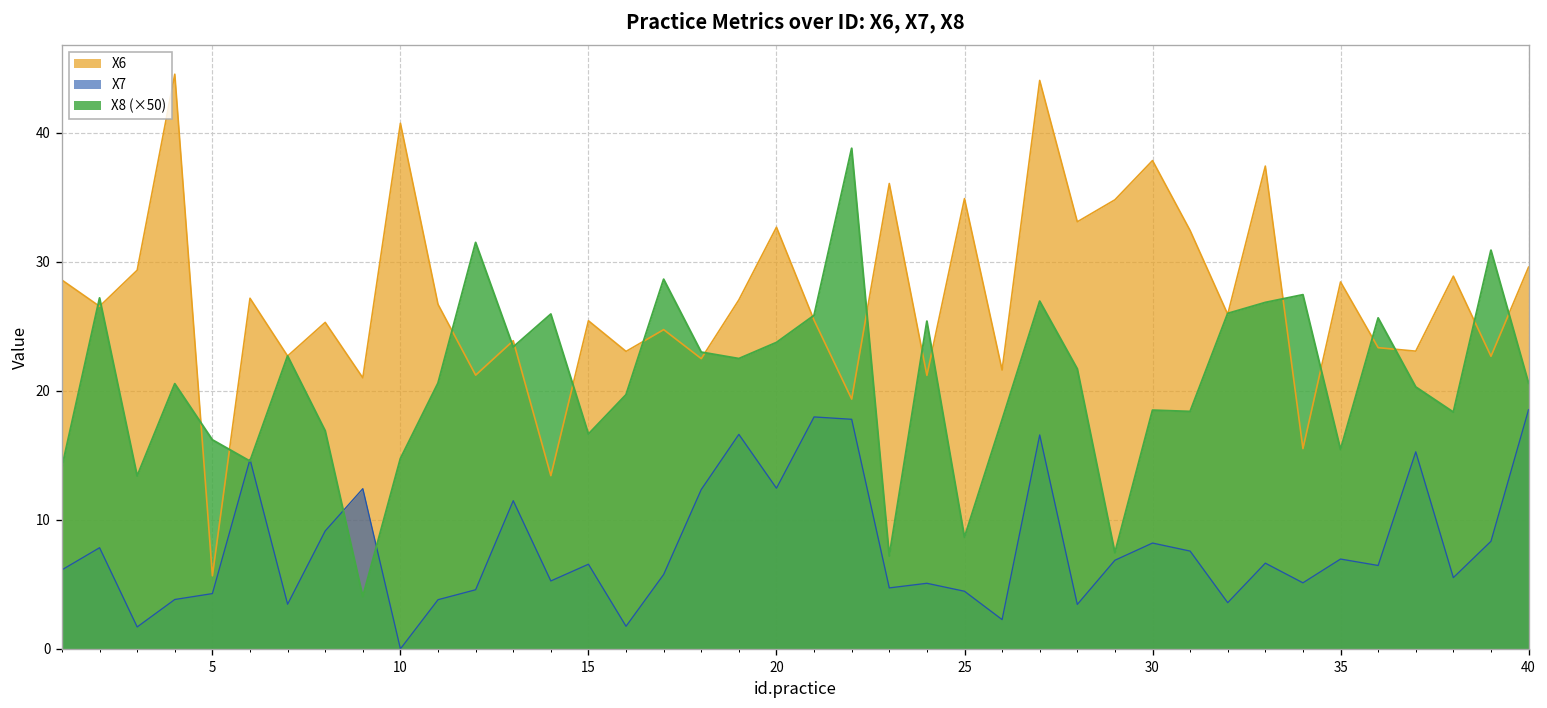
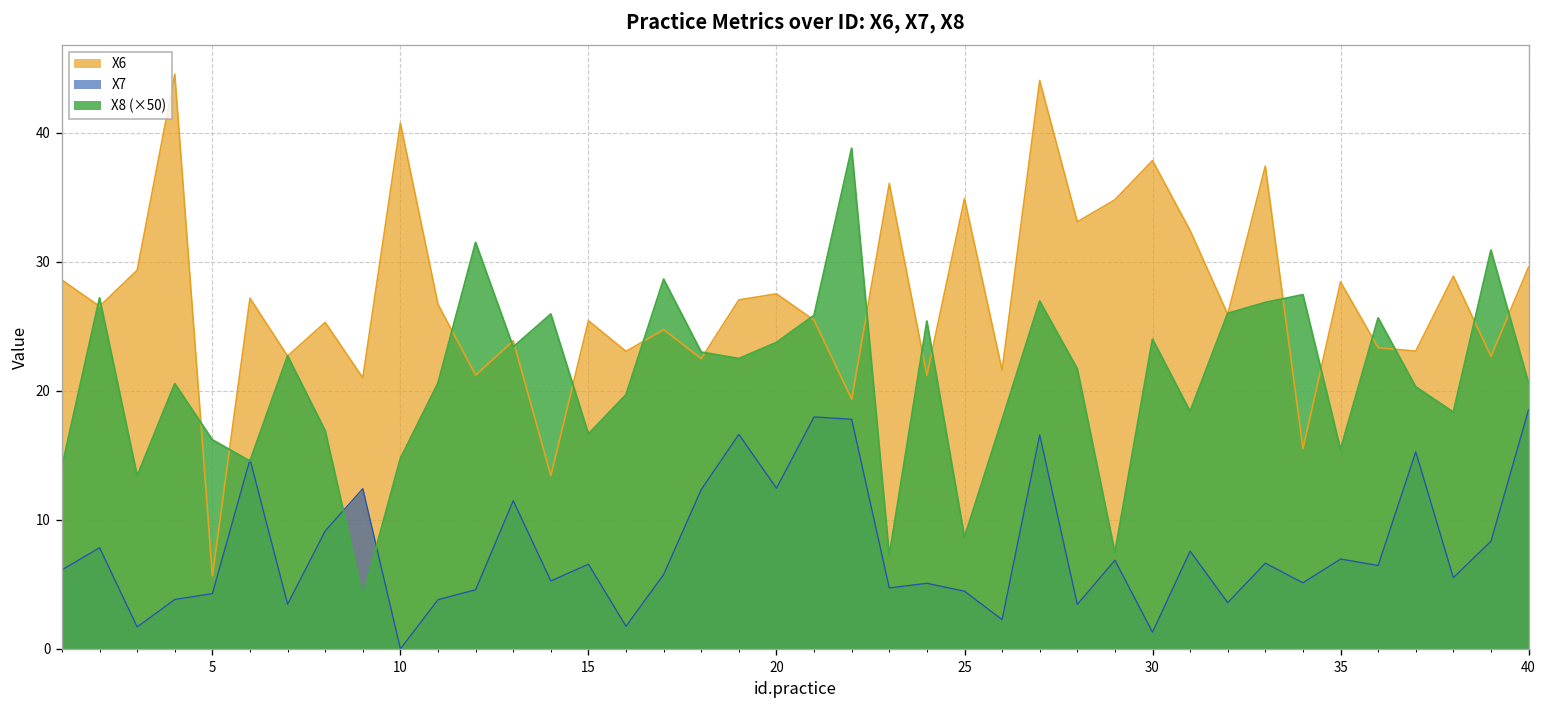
  {
    "X6": {
      "5": 5.7,
      "10": 40.7,
      "15": 25.4,
-     "20": 32.7,
+     "20": 27.5,
      "25": 34.9,
      "30": 37.9,
      "35": 28.4,
      "40": 29.6
    },
    "X7": {
      "5": 4.3,
      "10": 0.0,
      "15": 6.6,
      "20": 12.5,
      "25": 4.5,
-     "30": 8.2,
+     "30": 1.3,
      "35": 7.0,
      "40": 18.5
    },
    "X8 (×50)": {
      "5": 16.2,
      "10": 14.8,
      "15": 16.7,
      "20": 23.8,
      "25": 8.6,
-     "30": 18.5,
+     "30": 24.0,
      "35": 15.5,
      "40": 20.6
    }
  }
